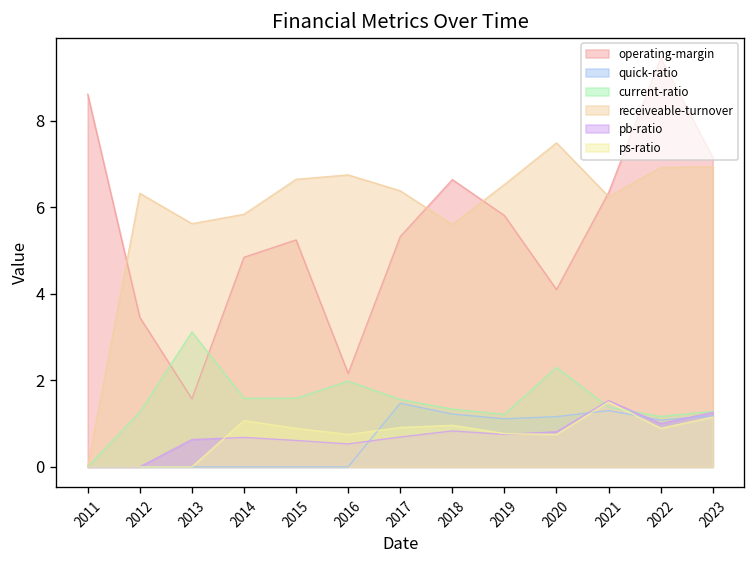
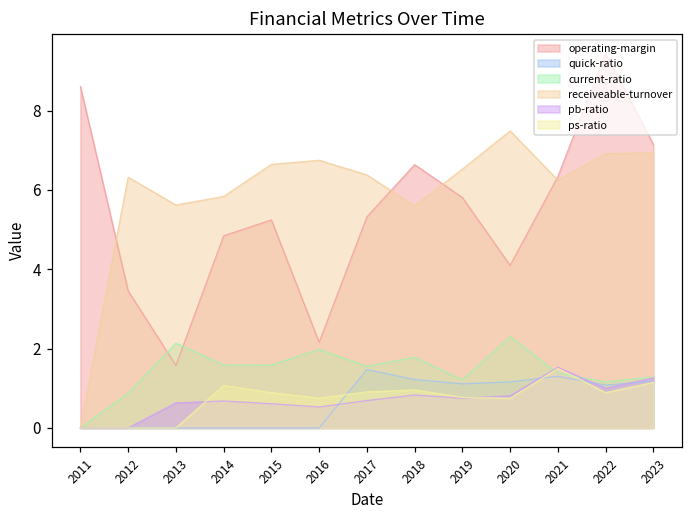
  {
    "current-ratio": {
-     "2012": 1.3,
-     "2013": 3.1,
+     "2012": 0.9,
+     "2013": 2.1,
      "2014": 1.6,
      "2015": 1.6,
      "2016": 2.0,
      "2017": 1.6,
-     "2018": 1.3,
+     "2018": 1.8,
      "2019": 1.2,
      "2020": 2.3,
      "2021": 1.4,
      "2022": 1.2
    }
  }
